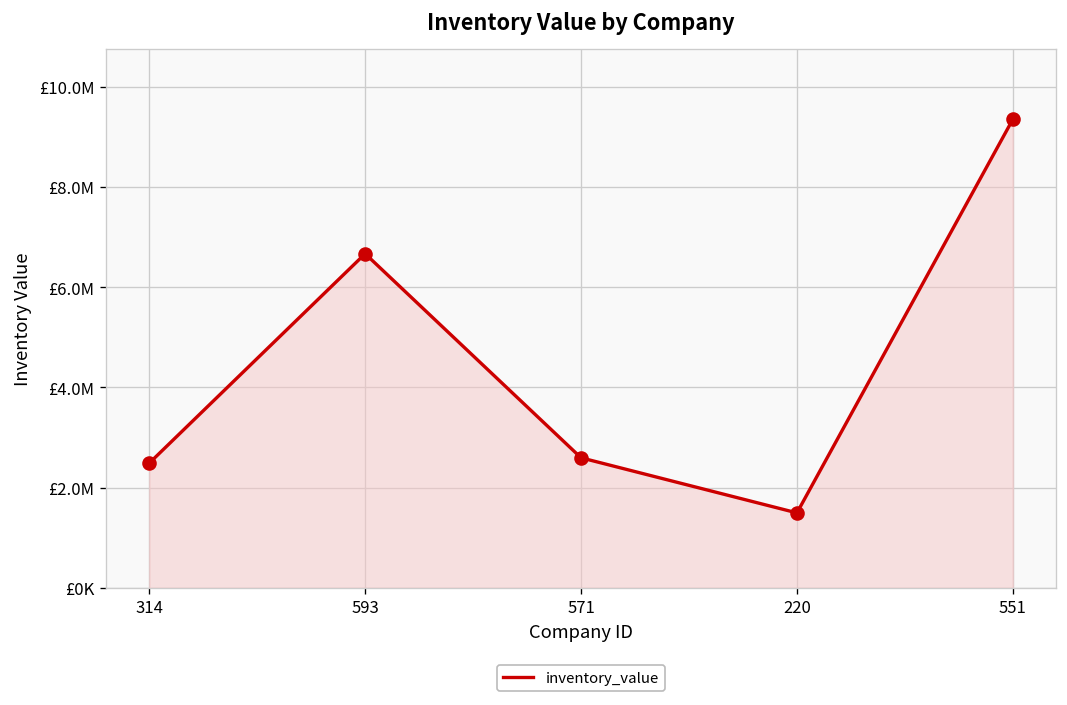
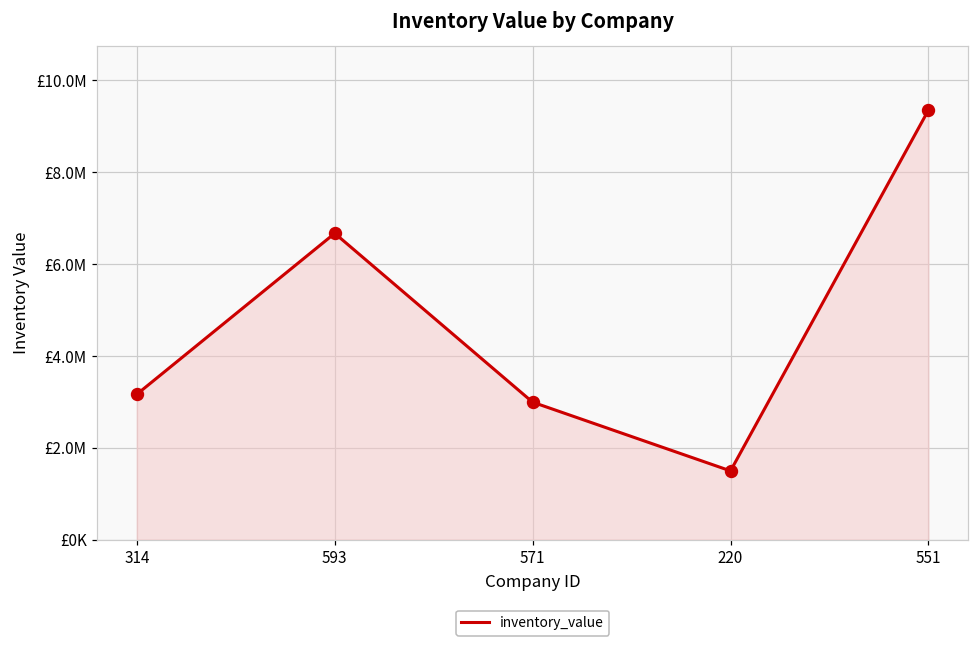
  {
-   "314": "£2500000",
+   "314": "£3200000",
    "593": "£6700000",
-   "571": "£2600000",
+   "571": "£3000000",
    "220": "£1500000",
    "551": "£9400000"
  }
